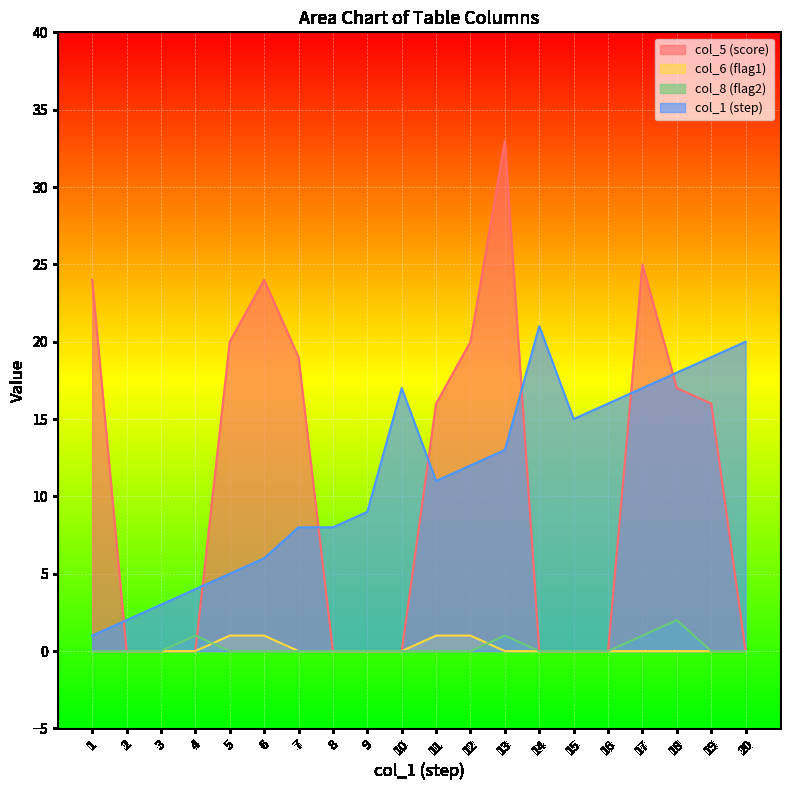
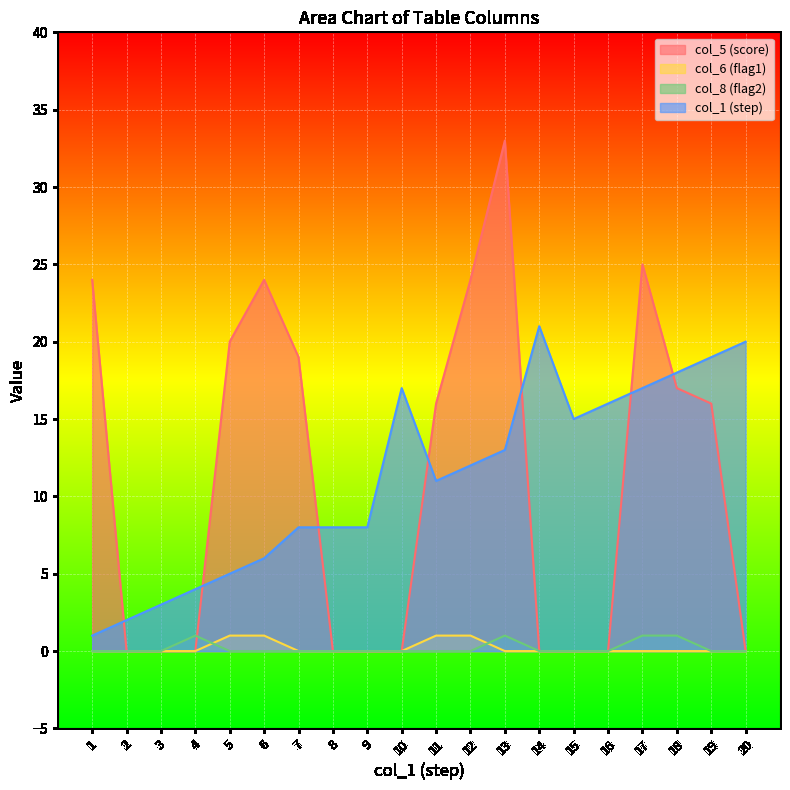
  {
    "col_5 (score)": {
      "1": 24,
      "5": 20,
      "6": 24,
      "7": 19,
      "11": 16,
-     "12": 20,
+     "12": 24,
      "13": 33,
      "17": 25,
      "18": 17,
      "19": 16
    },
    "col_6 (flag1)": {
      "5": 1,
      "6": 1,
      "11": 1,
      "12": 1,
      "13": 0,
      "17": 0,
      "18": 0
    },
    "col_8 (flag2)": {
      "4": 1,
      "5": 0,
      "6": 0,
      "11": 0,
      "12": 0,
      "13": 1,
      "17": 1,
-     "18": 2
+     "18": 1
    },
    "col_1 (step)": {
      "1": 1,
      "2": 2,
      "3": 3,
      "4": 4,
      "5": 5,
      "6": 6,
      "7": 8,
      "8": 8,
-     "9": 9,
+     "9": 8,
      "10": 17,
      "11": 11,
      "12": 12,
      "13": 13,
      "14": 21,
      "15": 15,
      "16": 16,
      "17": 17,
      "18": 18,
      "19": 19,
      "20": 20
    }
  }
